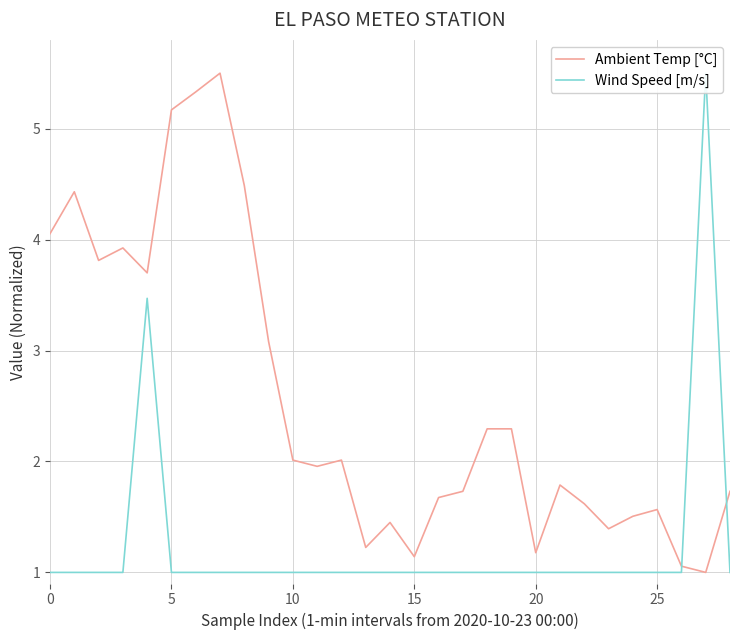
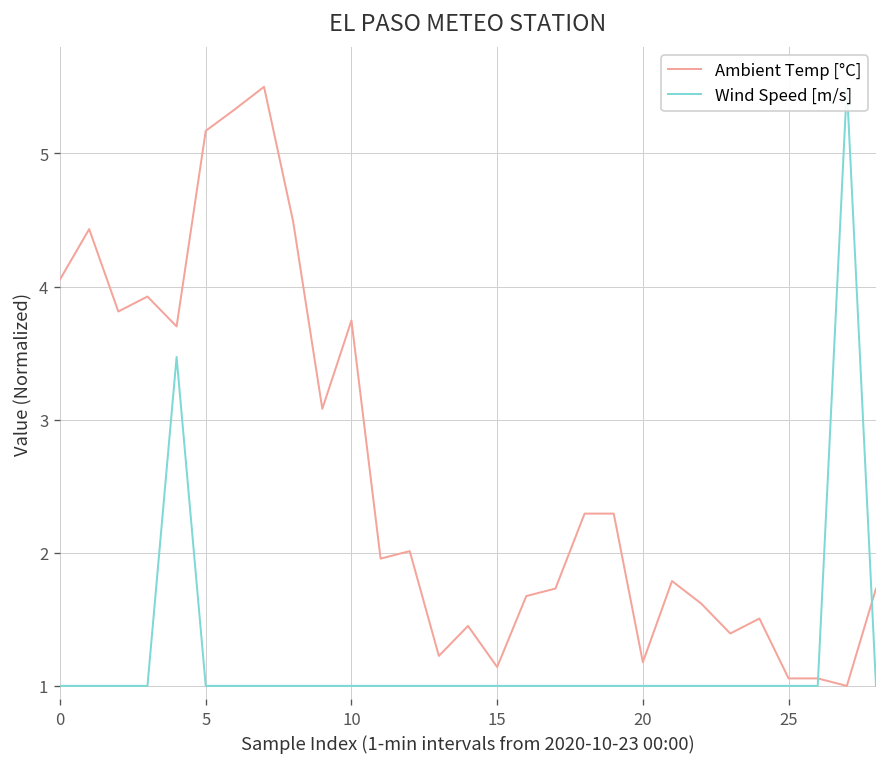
  {
    "Ambient Temp [°C]": {
      "0": 4.05,
      "5": 5.17,
-     "10": 2.01,
+     "10": 3.74,
      "15": 1.14,
      "20": 1.18,
-     "25": 1.57
+     "25": 1.06
    },
    "Wind Speed [m/s]": {
      "0": 1.00,
      "5": 1.00,
      "10": 1.00,
      "15": 1.00,
      "20": 1.00,
      "25": 1.00
    }
  }
